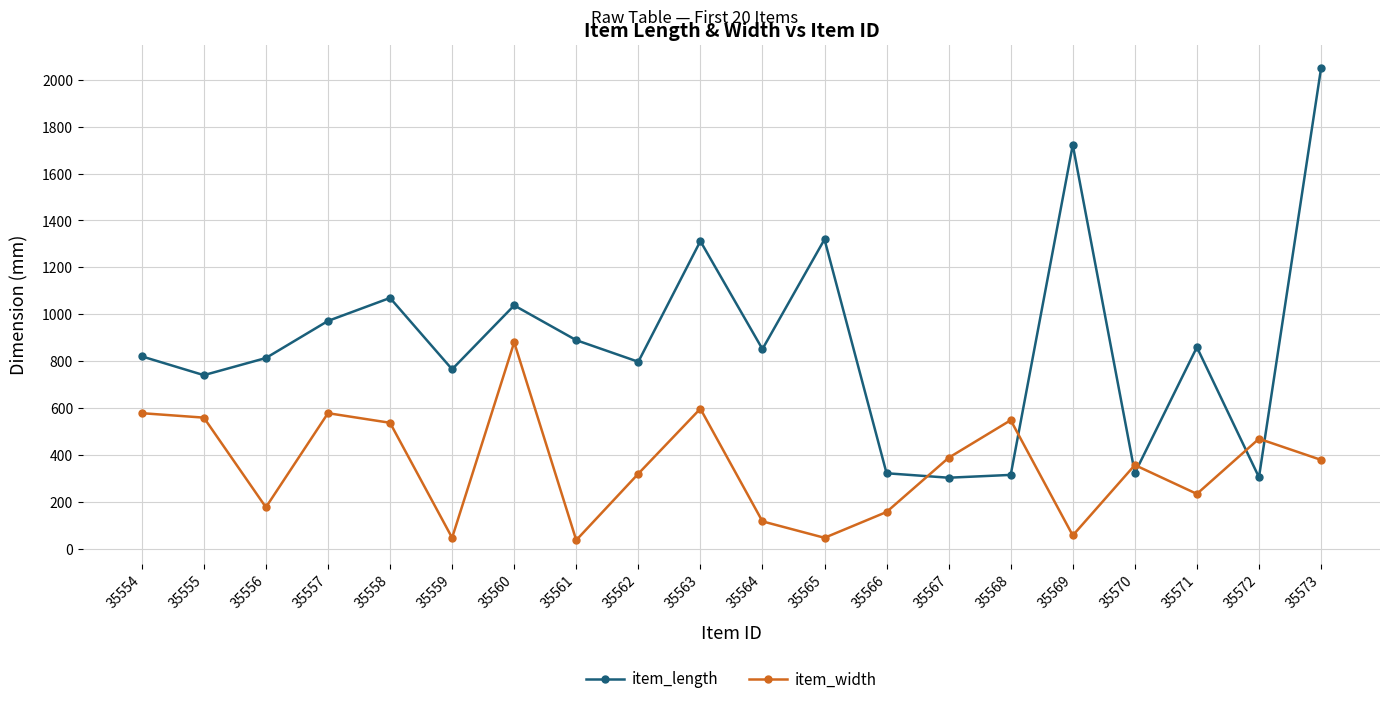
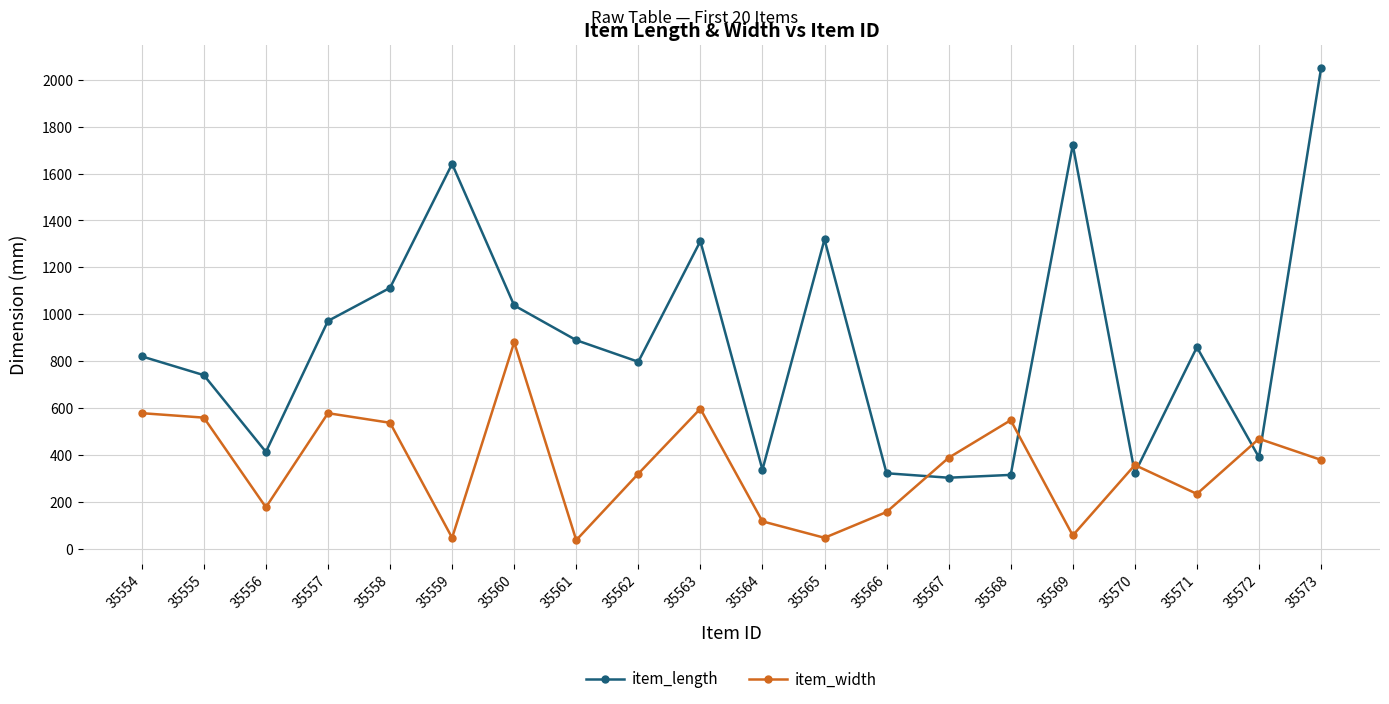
  {
    "item_length": {
      "35554": 820,
      "35555": 740,
-     "35556": 810,
+     "35556": 410,
      "35557": 970,
-     "35558": 1070,
-     "35559": 770,
+     "35558": 1110,
+     "35559": 1640,
      "35560": 1040,
      "35561": 890,
      "35562": 800,
      "35563": 1310,
-     "35564": 850,
+     "35564": 340,
      "35565": 1320,
      "35566": 320,
      "35567": 300,
      "35568": 320,
      "35569": 1720,
      "35570": 320,
      "35571": 860,
-     "35572": 310,
+     "35572": 390,
      "35573": 2050
    },
    "item_width": {
      "35554": 580,
      "35555": 560,
      "35556": 180,
      "35557": 580,
      "35558": 540,
      "35559": 50,
      "35560": 880,
      "35561": 40,
      "35562": 320,
      "35563": 600,
      "35564": 120,
      "35565": 50,
      "35566": 160,
      "35567": 390,
      "35568": 550,
      "35569": 60,
      "35570": 360,
      "35571": 240,
      "35572": 470,
      "35573": 380
    }
  }
